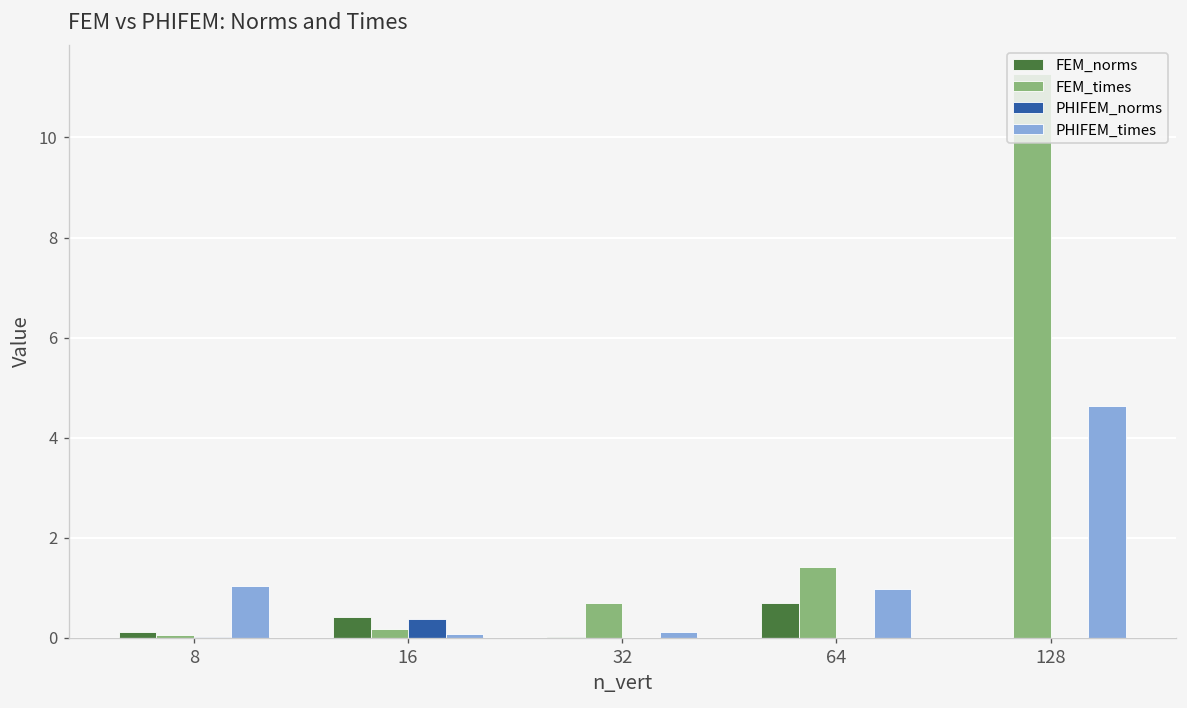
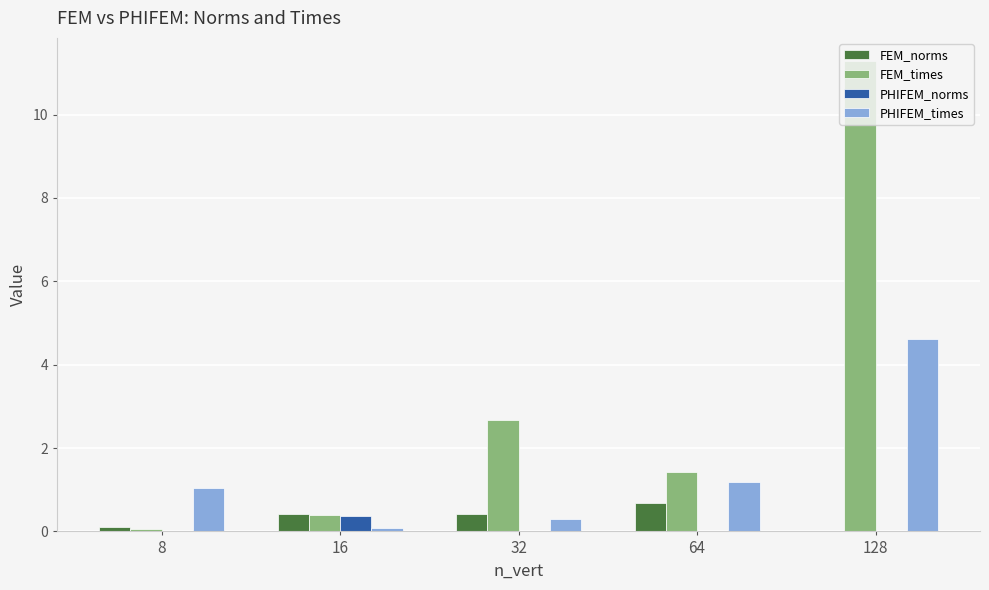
  {
    "FEM_norms": {
      "8": 0.1,
      "16": 0.4,
-     "32": 0.0,
+     "32": 0.4,
      "64": 0.7
    },
    "FEM_times": {
-     "16": 0.2,
-     "32": 0.7,
+     "16": 0.4,
+     "32": 2.7,
      "64": 1.4
    },
    "PHIFEM_norms": {
      "16": 0.4
    },
    "PHIFEM_times": {
      "8": 1.0,
      "16": 0.1,
-     "32": 0.1,
-     "64": 1.0,
+     "32": 0.3,
+     "64": 1.2,
      "128": 4.6
    }
  }
